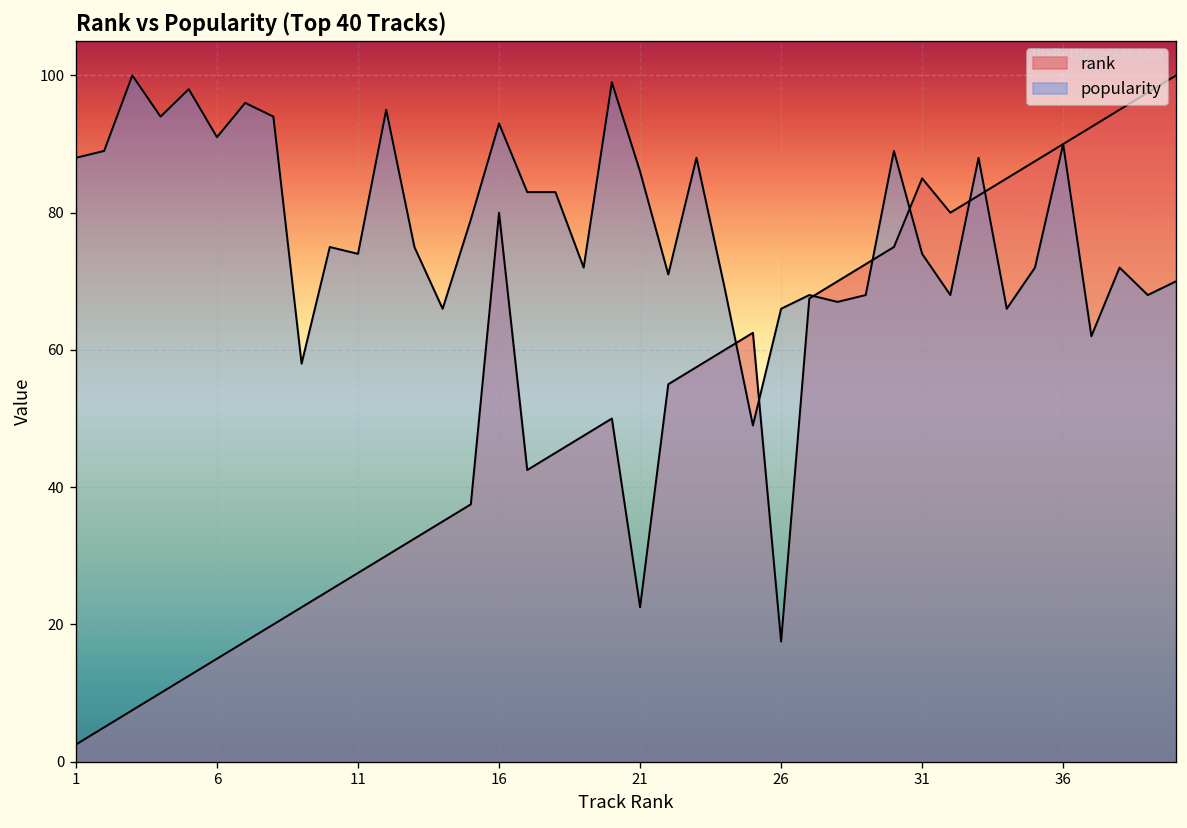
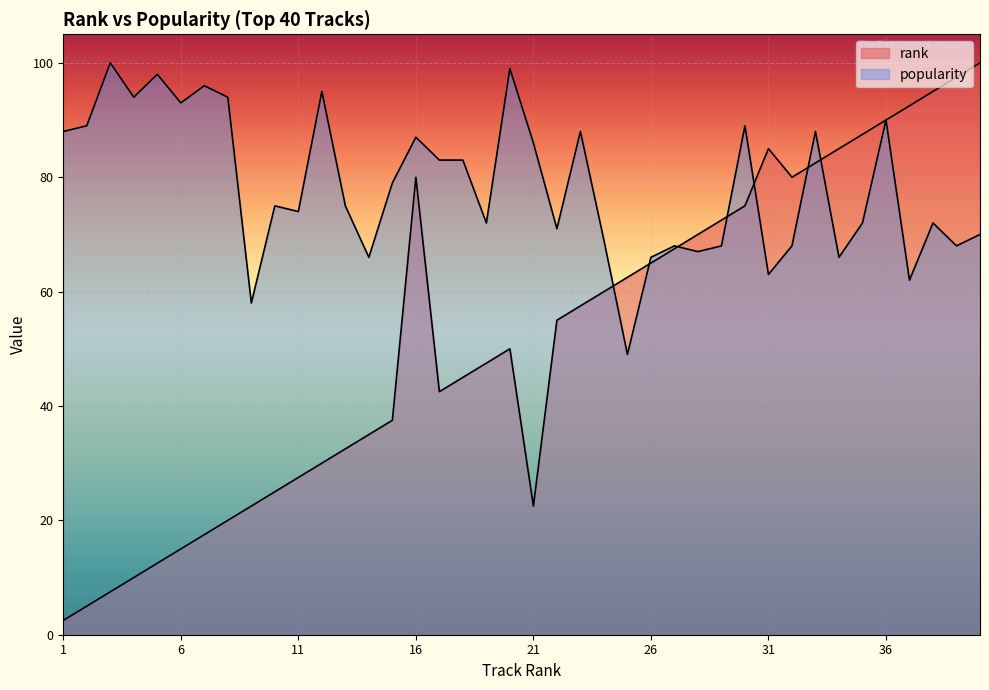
  {
    "rank": {
      "1": 3,
      "6": 15,
      "11": 28,
      "16": 80,
      "21": 23,
-     "26": 18,
+     "26": 65,
      "31": 85
    },
    "popularity": {
      "1": 88,
-     "6": 91,
+     "6": 93,
      "11": 74,
-     "16": 93,
+     "16": 87,
      "21": 86,
      "26": 66,
-     "31": 74
+     "31": 63
    }
  }
